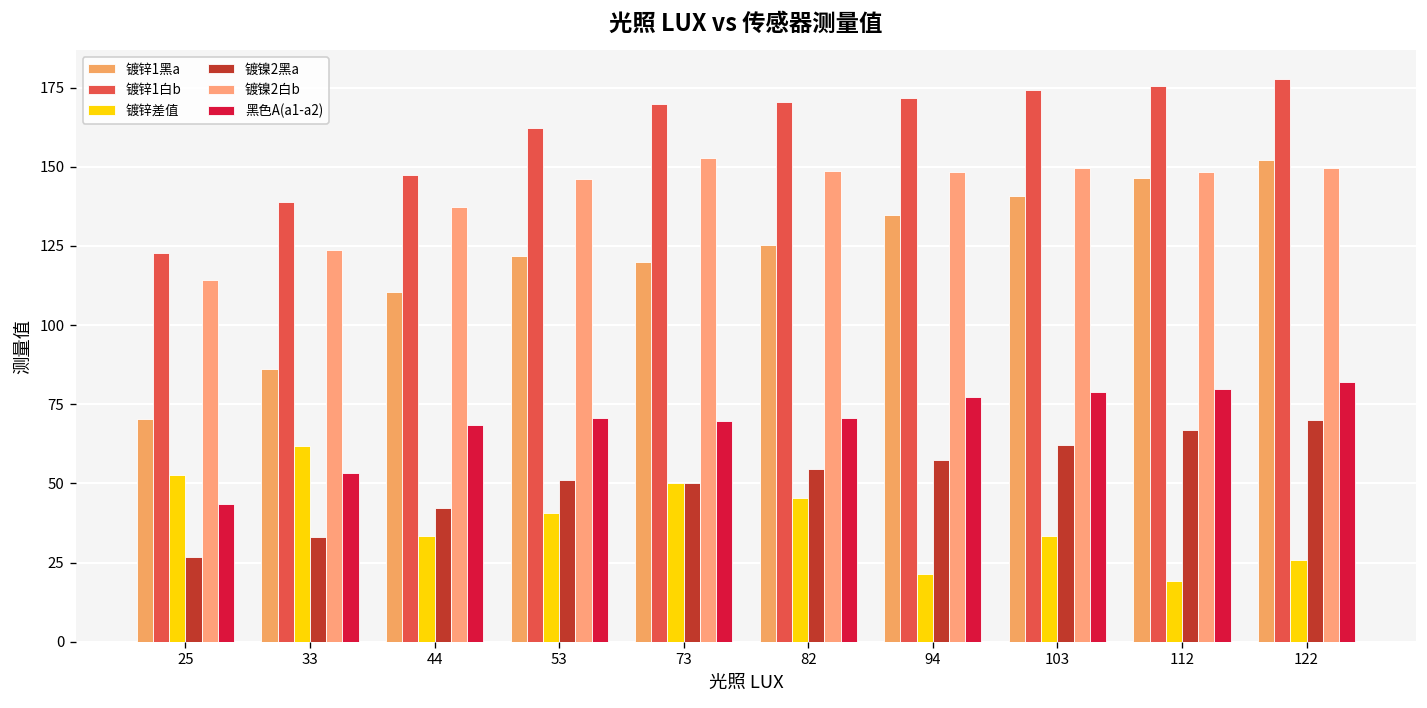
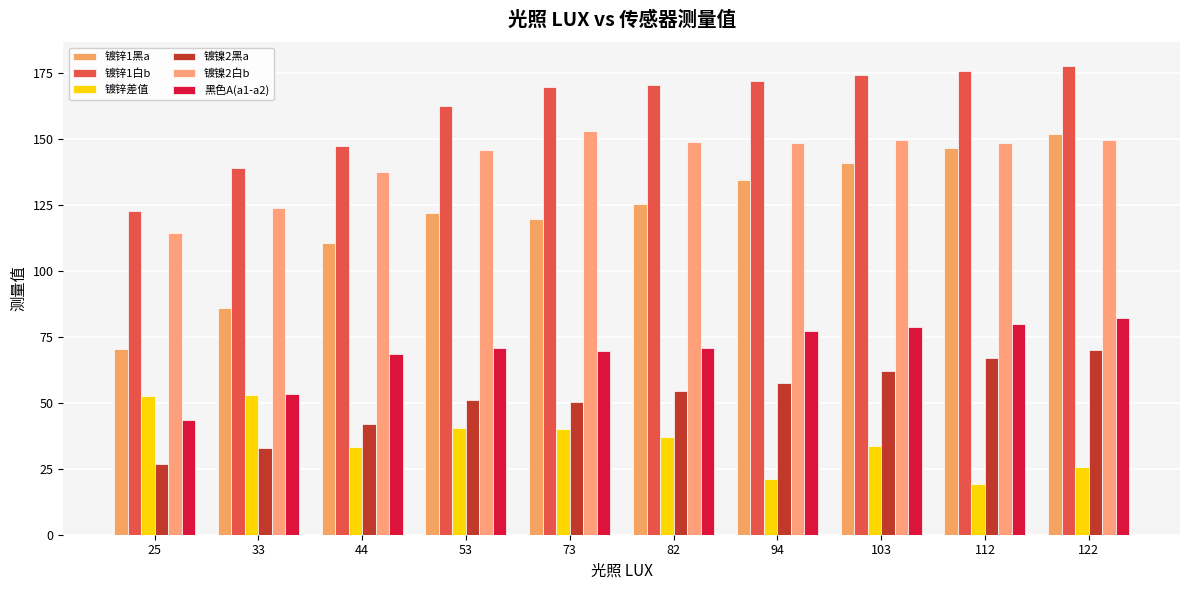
  {
    "镀锌差值": {
      "25": 53,
-     "33": 62,
+     "33": 53,
      "44": 33,
      "53": 41,
-     "73": 50,
-     "82": 45,
+     "73": 40,
+     "82": 37,
      "94": 21,
      "103": 33,
      "112": 19,
      "122": 26
    }
  }
